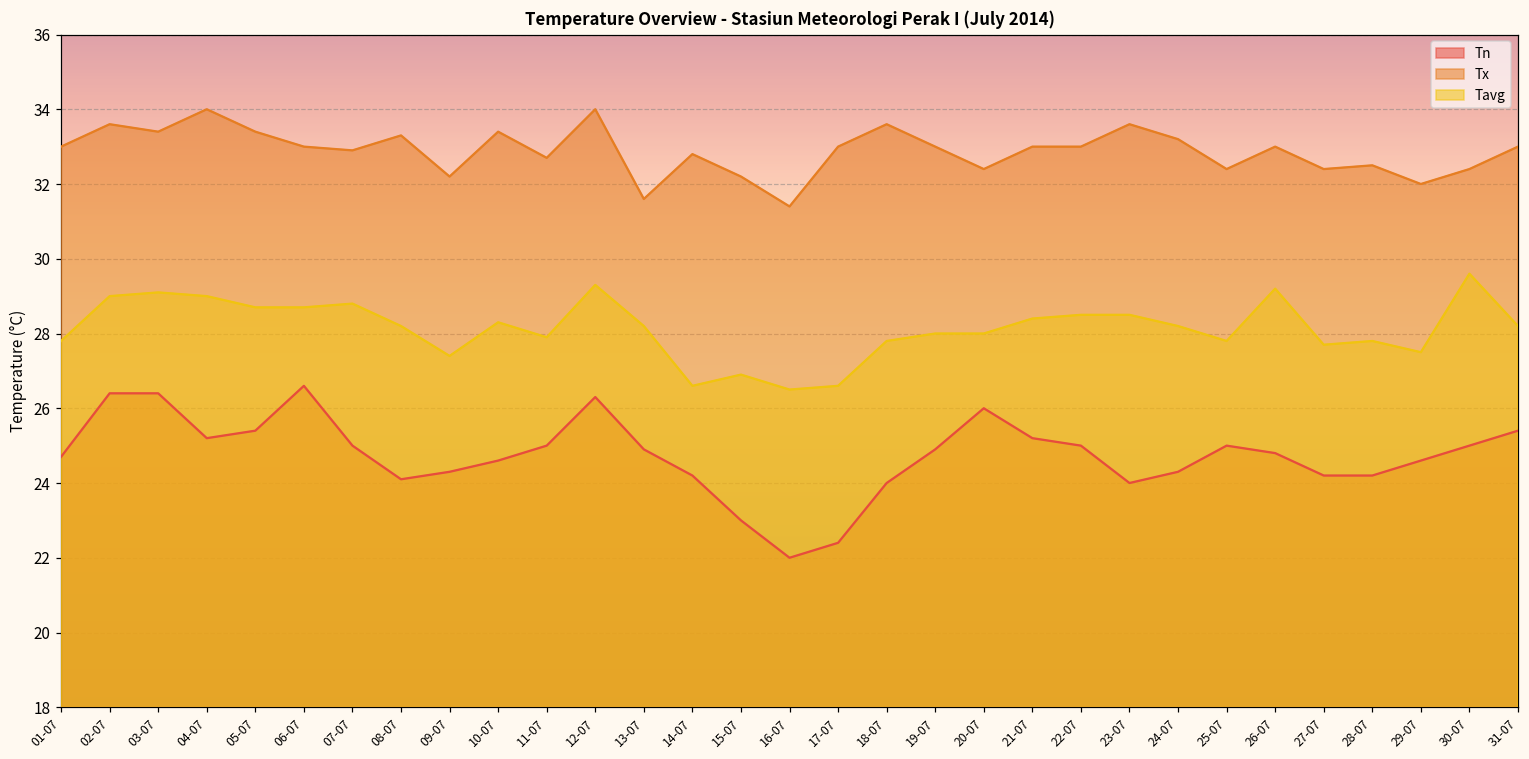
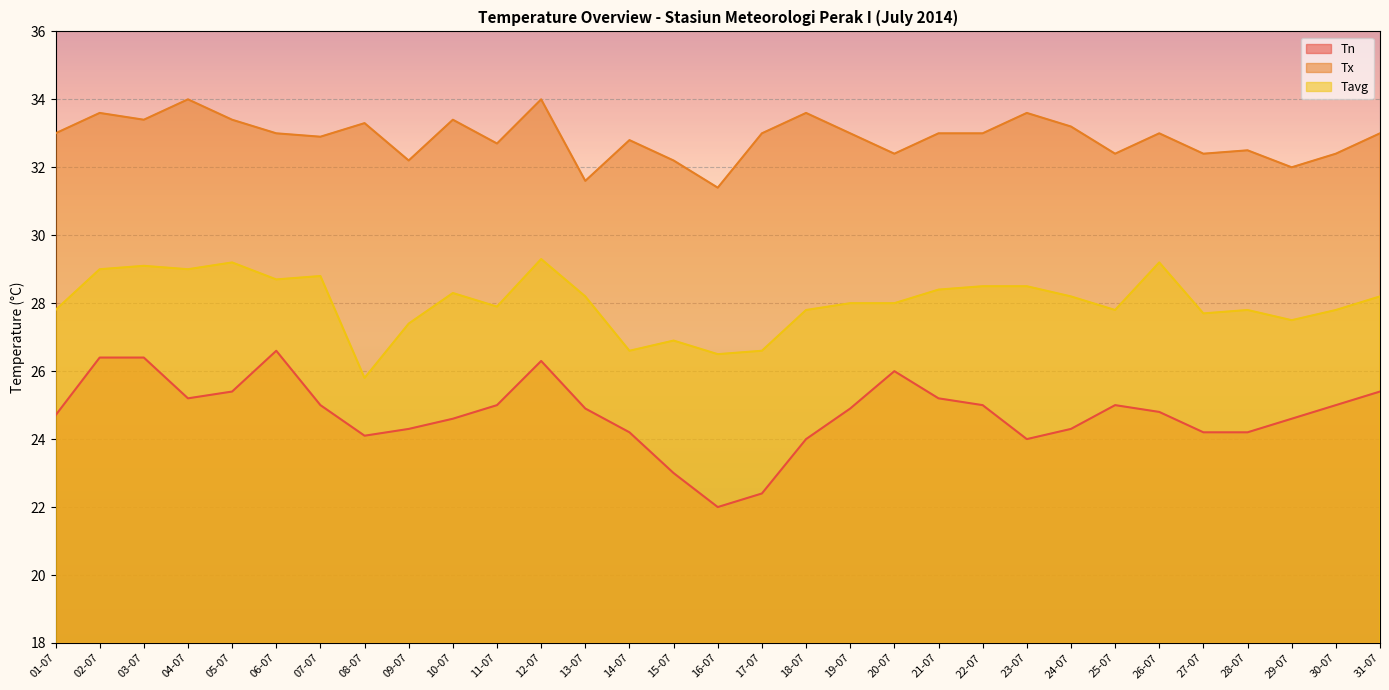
  {
    "Tavg": {
      "01-07": 27.8,
      "02-07": 29.0,
      "03-07": 29.1,
      "04-07": 29.0,
-     "05-07": 28.7,
+     "05-07": 29.2,
      "06-07": 28.7,
      "07-07": 28.8,
-     "08-07": 28.2,
+     "08-07": 25.8,
      "09-07": 27.4,
      "10-07": 28.3,
      "11-07": 27.9,
      "12-07": 29.3,
      "13-07": 28.2,
      "14-07": 26.6,
      "15-07": 26.9,
      "16-07": 26.5,
      "17-07": 26.6,
      "18-07": 27.8,
      "19-07": 28.0,
      "20-07": 28.0,
      "21-07": 28.4,
      "22-07": 28.5,
      "23-07": 28.5,
      "24-07": 28.2,
      "25-07": 27.8,
      "26-07": 29.2,
      "27-07": 27.7,
      "28-07": 27.8,
      "29-07": 27.5,
-     "30-07": 29.6,
+     "30-07": 27.8,
      "31-07": 28.2
    }
  }
